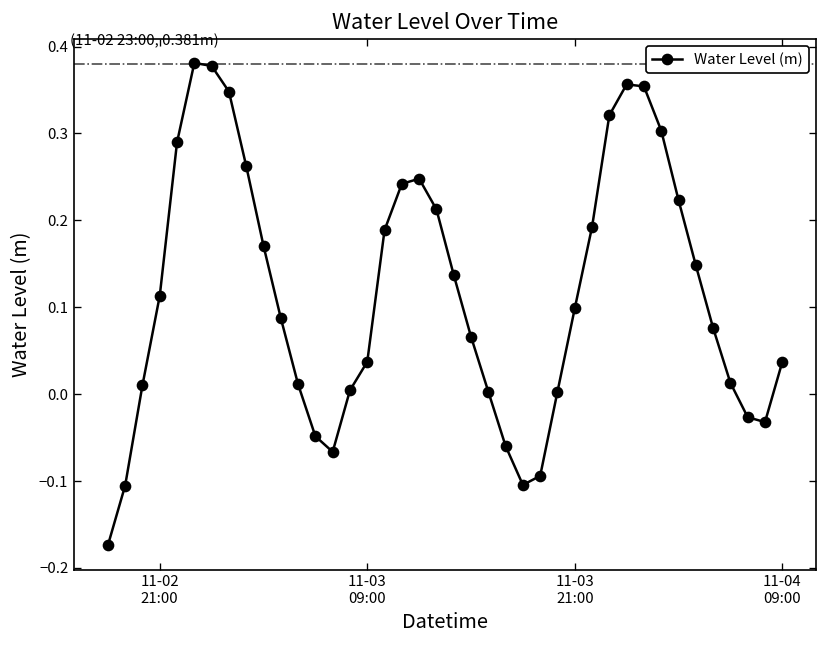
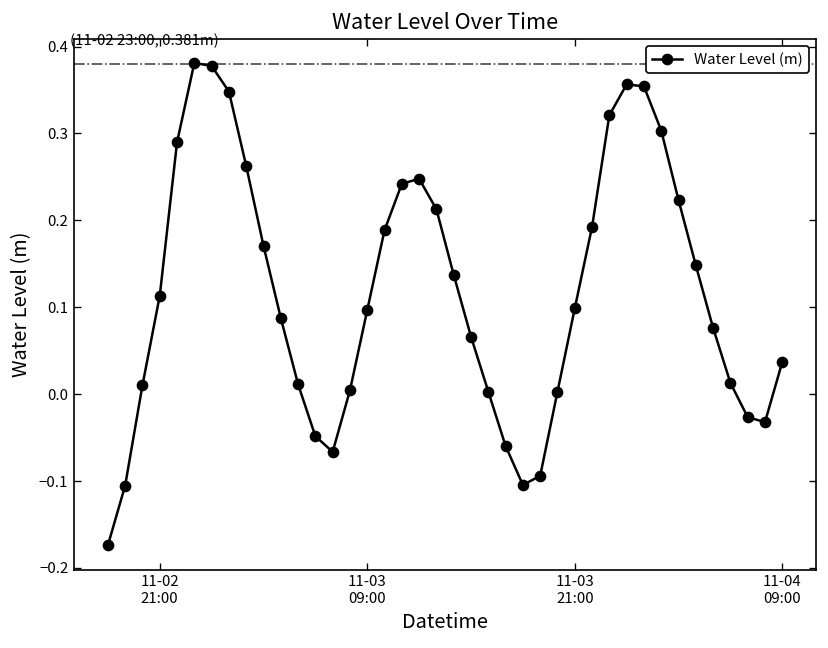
  {
    "11-02 21:00": 0.11,
-   "11-03 09:00": 0.04,
+   "11-03 09:00": 0.10,
    "11-03 21:00": 0.10,
    "11-04 09:00": 0.04
  }
